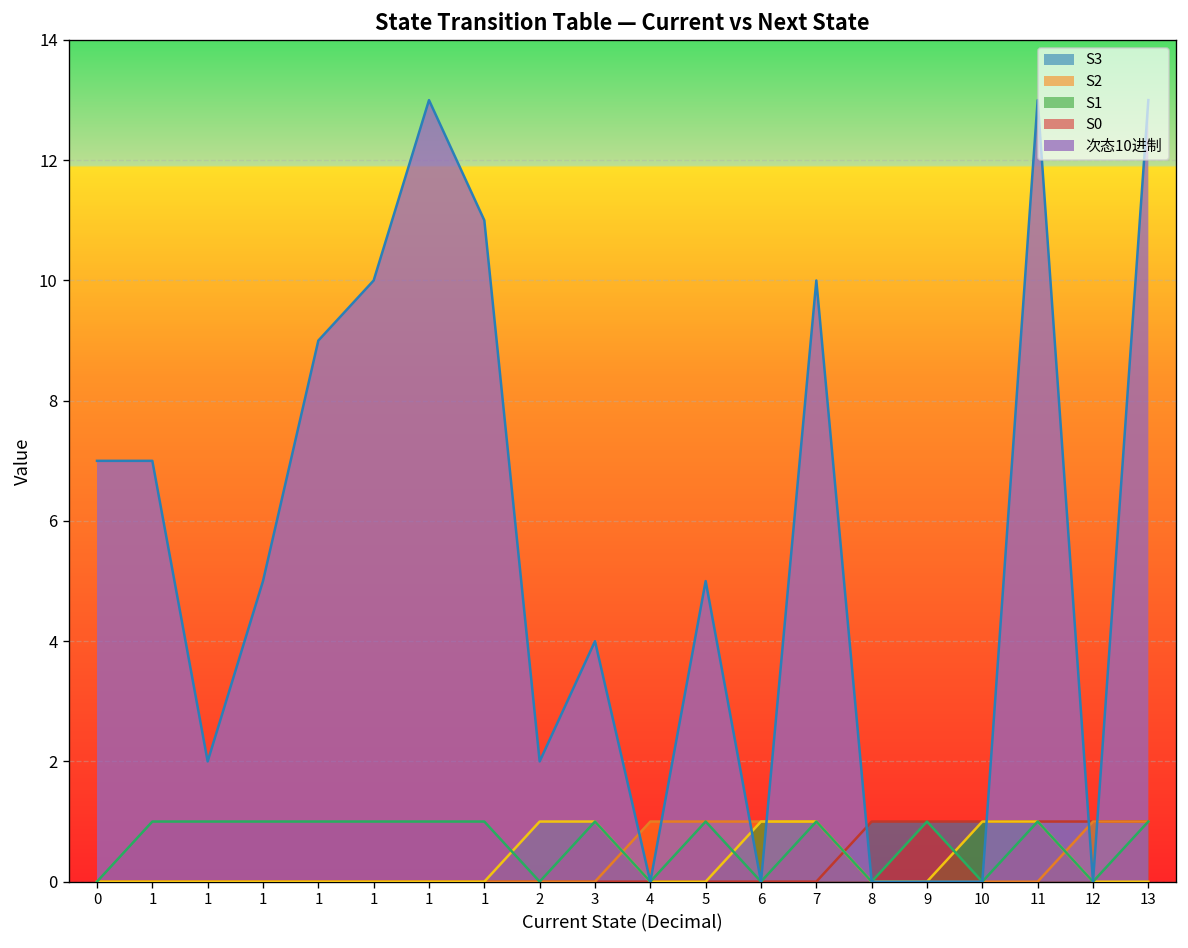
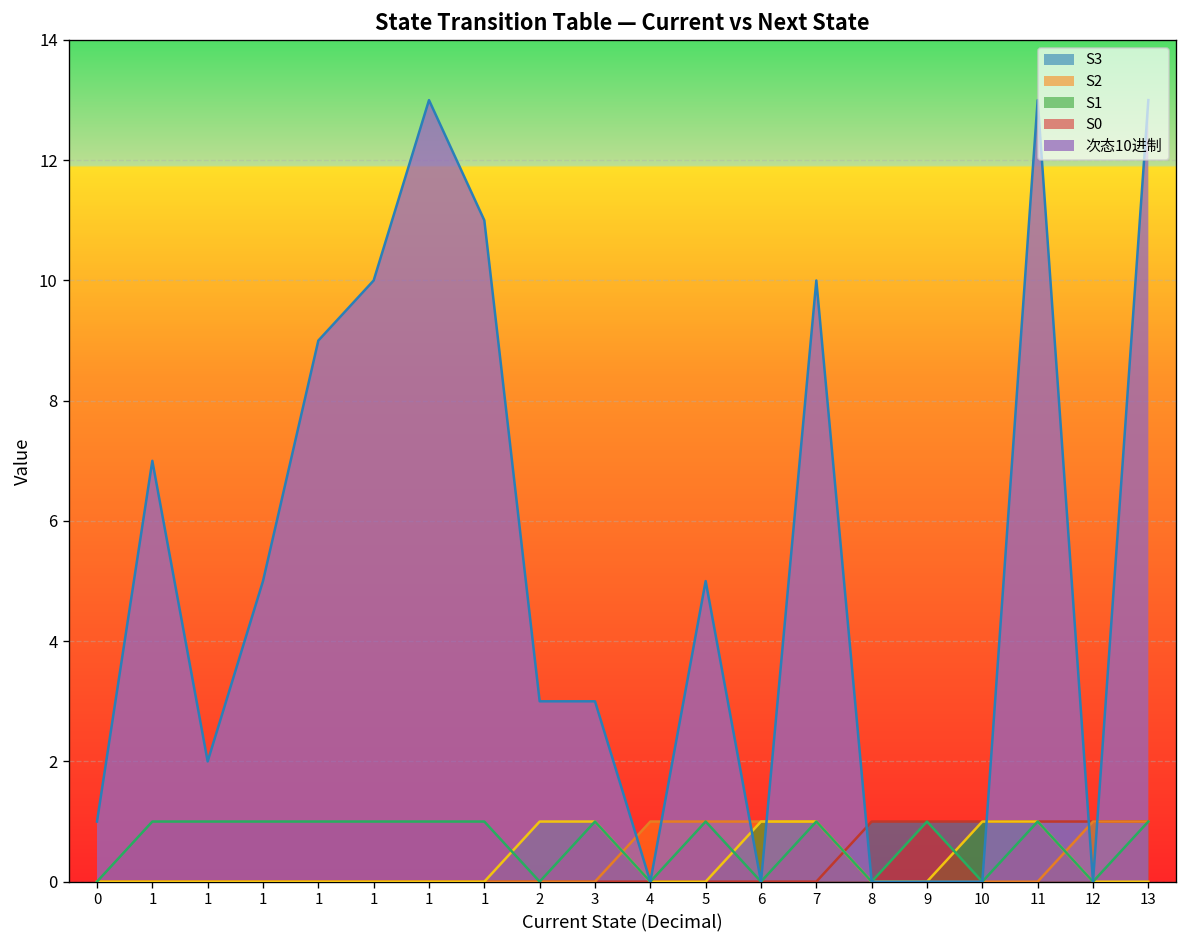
  {
    "S3": {
      "7": 0,
      "8": 1
    },
    "S2": {
      "4": 1,
      "11": 0
    },
    "S1": {
      "2": 1,
      "13": 0
    },
    "次态10进制": {
-     "0": 7,
-     "2": 2,
-     "3": 4,
+     "0": 1,
+     "2": 3,
+     "3": 3,
      "5": 5,
      "7": 10,
      "11": 13
    }
  }
